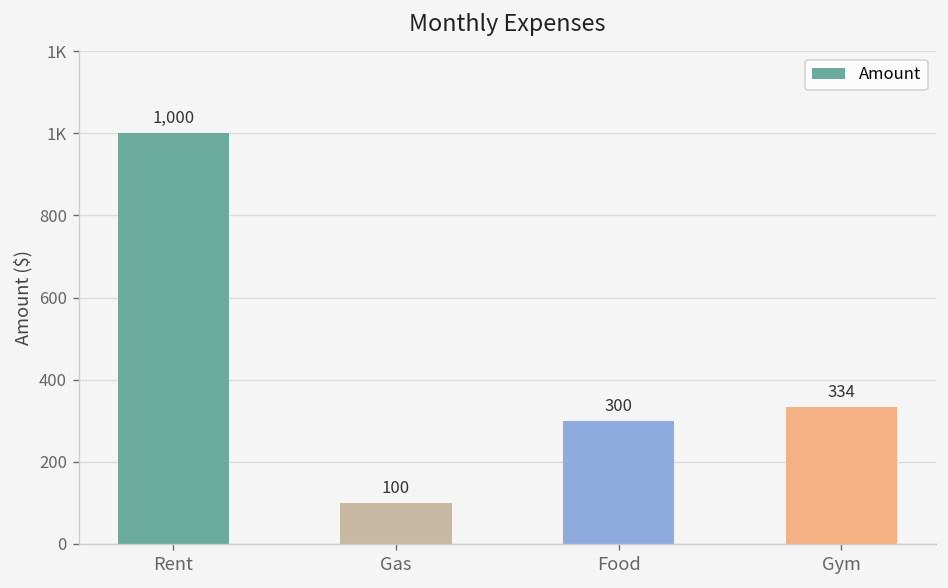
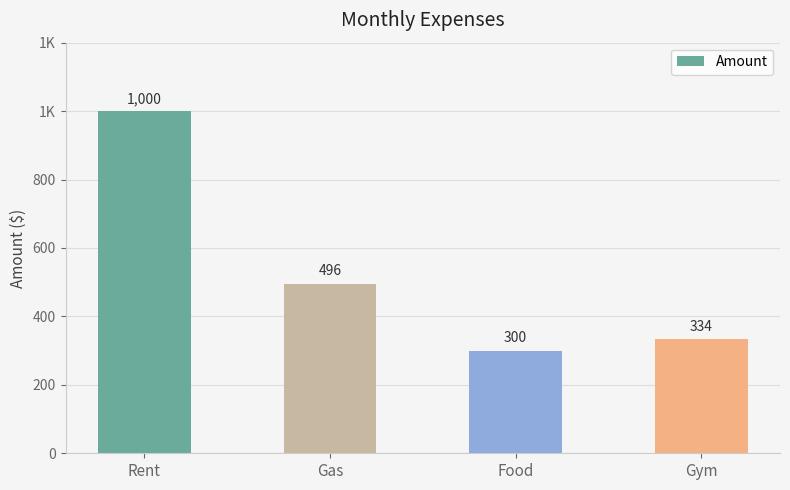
  {
    "Rent": "1,000",
-   "Gas": "100",
+   "Gas": "496",
    "Food": "300",
    "Gym": "334"
  }
